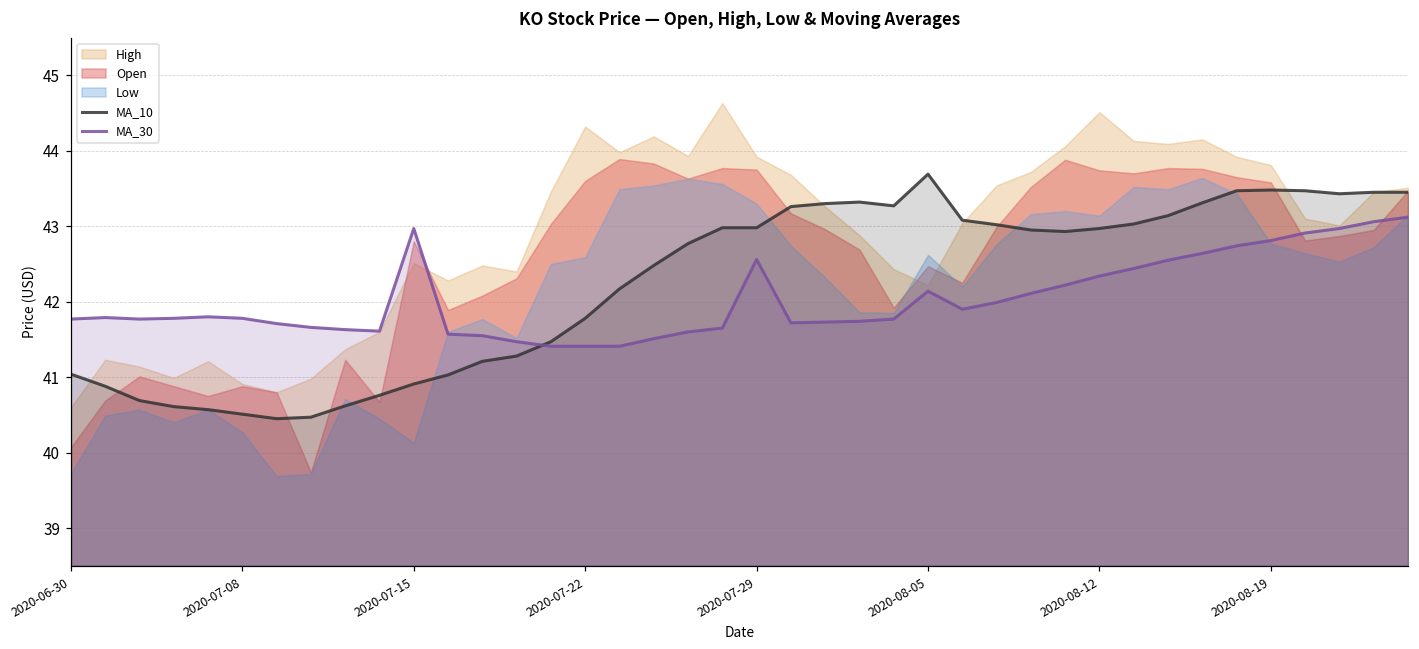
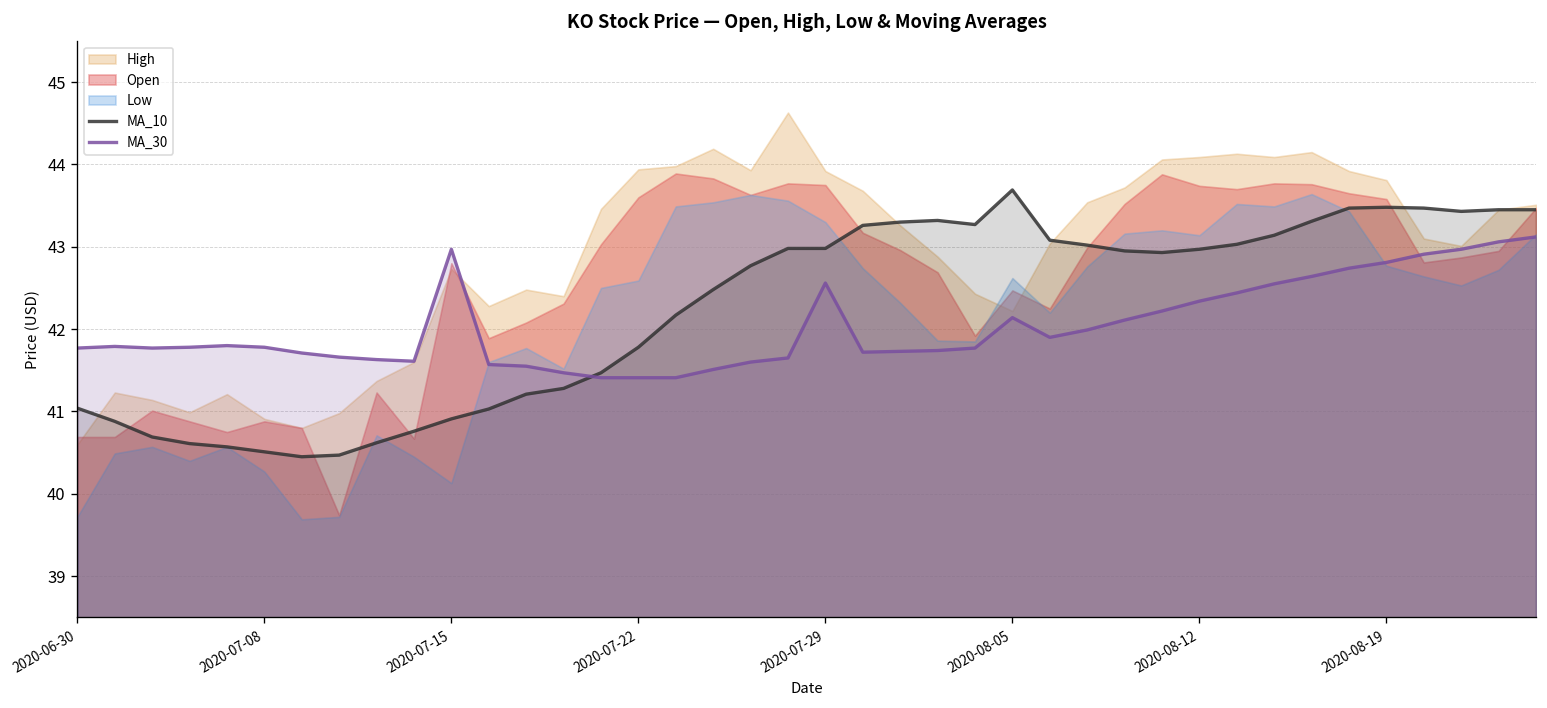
  {
    "High": {
      "2020-06-30": 40.6,
-     "2020-07-15": 42.5,
-     "2020-07-22": 44.3,
+     "2020-07-15": 42.7,
+     "2020-07-22": 43.9,
      "2020-07-29": 43.9,
      "2020-08-05": 42.2,
-     "2020-08-12": 44.5,
+     "2020-08-12": 44.1,
      "2020-08-19": 43.8
    },
    "Open": {
-     "2020-06-30": 40.1,
+     "2020-06-30": 40.7,
      "2020-07-15": 42.8,
      "2020-07-22": 43.6,
      "2020-07-29": 43.8,
      "2020-08-05": 42.5,
      "2020-08-12": 43.7,
      "2020-08-19": 43.6
    },
    "Low": {
      "2020-06-30": 39.7,
      "2020-07-08": 40.3,
      "2020-07-15": 40.1,
      "2020-07-22": 42.6,
      "2020-07-29": 43.3,
      "2020-08-05": 42.6,
      "2020-08-12": 43.1,
      "2020-08-19": 42.8
    },
    "MA_10": {
      "2020-06-30": 41.0,
      "2020-07-08": 40.5,
      "2020-07-15": 40.9,
      "2020-07-22": 41.8,
      "2020-07-29": 43.0,
      "2020-08-05": 43.7,
      "2020-08-12": 43.0,
      "2020-08-19": 43.5
    },
    "MA_30": {
      "2020-06-30": 41.8,
      "2020-07-08": 41.8,
      "2020-07-15": 43.0,
      "2020-07-22": 41.4,
      "2020-07-29": 42.6,
      "2020-08-05": 42.1,
      "2020-08-12": 42.3,
      "2020-08-19": 42.8
    }
  }
